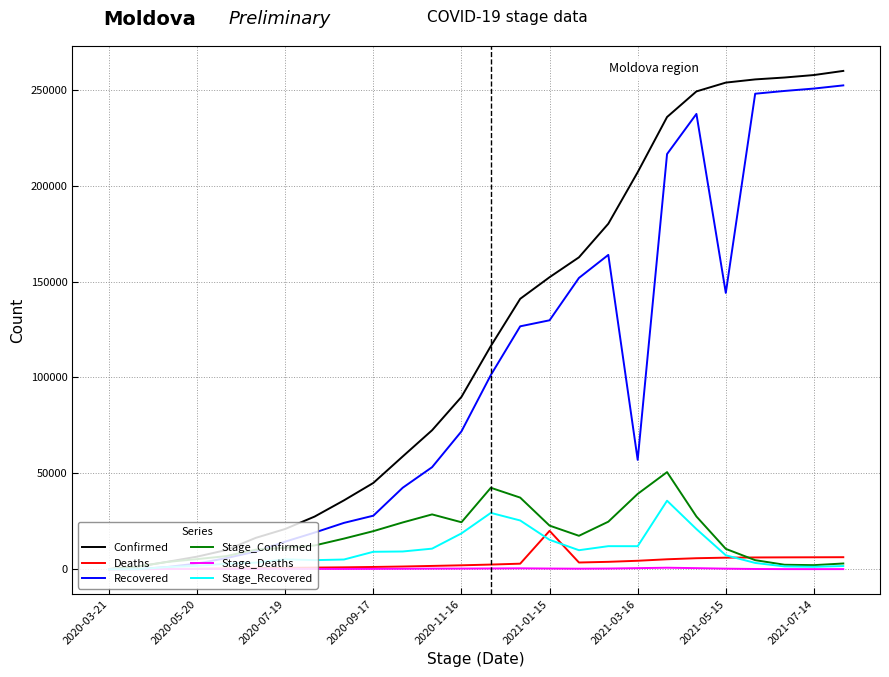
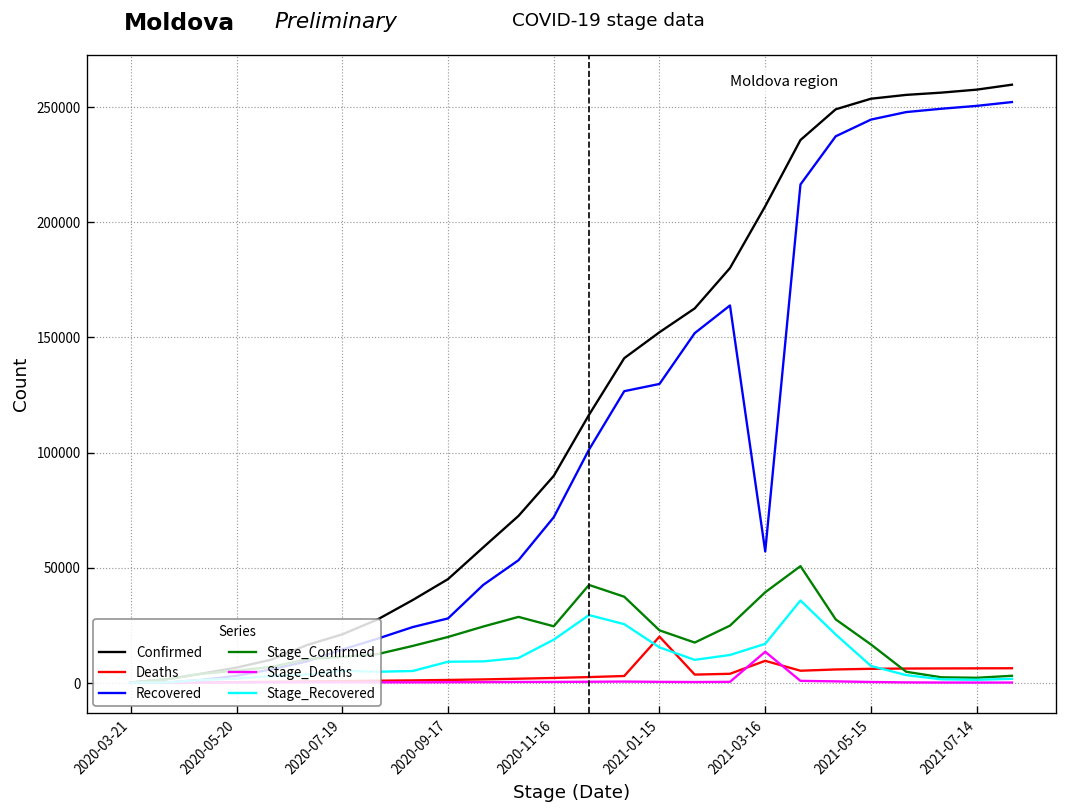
  {
    "Confirmed": {
      "2020-09-17": 45000,
      "2020-11-16": 90000,
      "2021-01-15": 152000,
      "2021-03-16": 207000,
      "2021-05-15": 254000,
      "2021-07-14": 258000
    },
    "Deaths": {
      "2020-11-16": 2000,
      "2021-01-15": 20000,
-     "2021-03-16": 4000,
+     "2021-03-16": 9000,
      "2021-07-14": 6000
    },
    "Recovered": {
      "2020-09-17": 28000,
      "2020-11-16": 72000,
      "2021-01-15": 130000,
      "2021-03-16": 57000,
-     "2021-05-15": 144000,
+     "2021-05-15": 245000,
      "2021-07-14": 251000
    },
    "Stage_Confirmed": {
      "2020-09-17": 20000,
      "2020-11-16": 24000,
      "2021-01-15": 23000,
      "2021-03-16": 39000,
-     "2021-05-15": 11000
+     "2021-05-15": 17000
    },
    "Stage_Deaths": {
      "2020-11-16": 0,
      "2021-01-15": 0,
-     "2021-03-16": 1000,
+     "2021-03-16": 13000,
      "2021-05-15": 0
    },
    "Stage_Recovered": {
      "2020-09-17": 9000,
      "2020-11-16": 19000,
      "2021-01-15": 15000,
-     "2021-03-16": 12000
+     "2021-03-16": 17000
    }
  }
